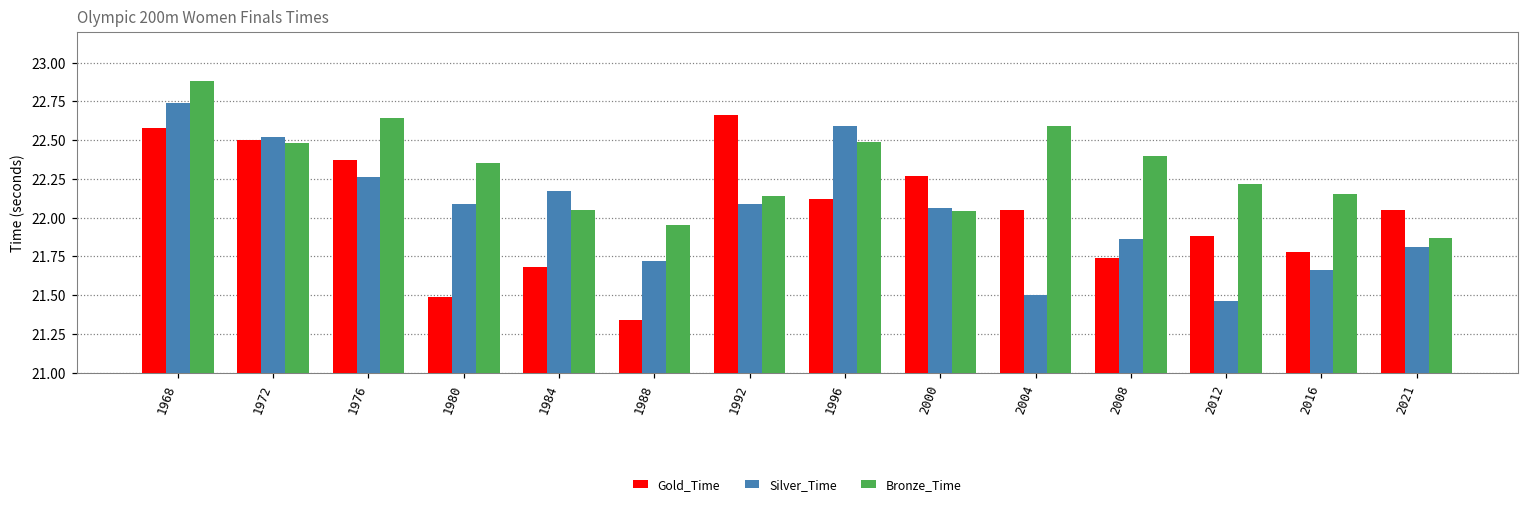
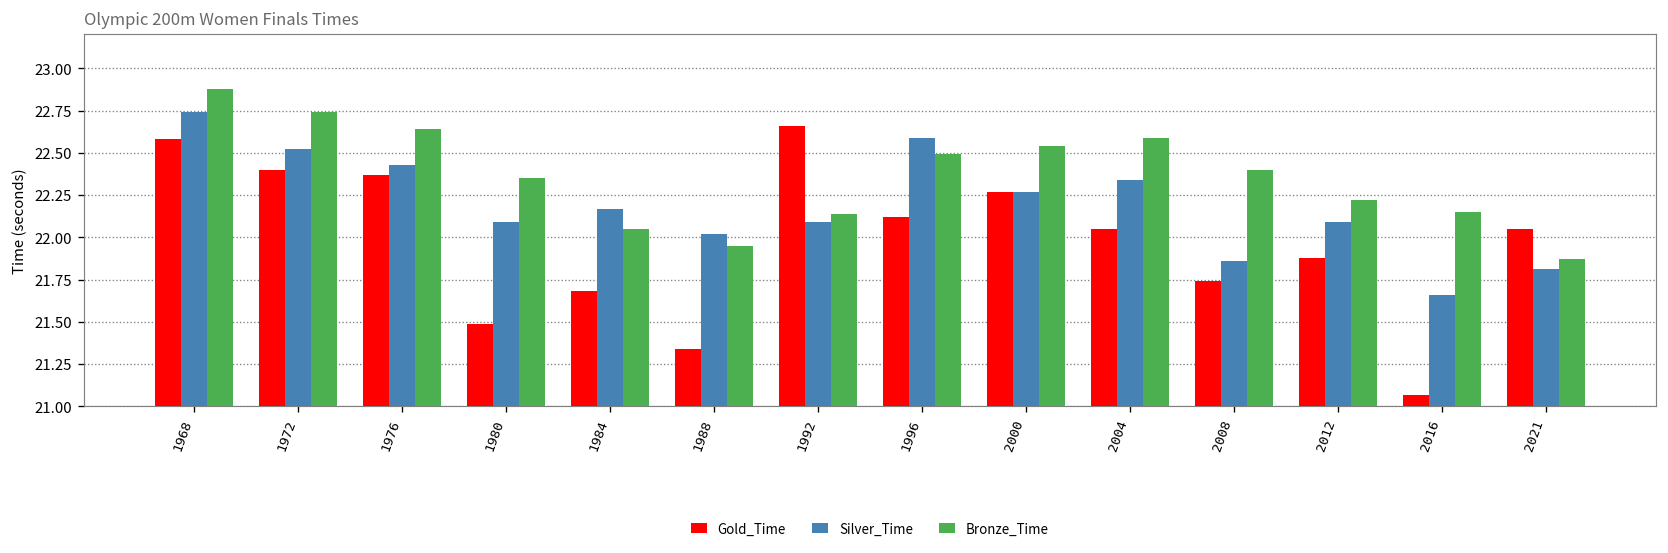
  {
    "Gold_Time": {
      "1968": 22.58,
-     "1972": 22.5,
+     "1972": 22.4,
      "1976": 22.37,
      "1980": 21.49,
      "1984": 21.68,
      "1988": 21.34,
      "1992": 22.66,
      "1996": 22.12,
      "2000": 22.27,
      "2004": 22.05,
      "2008": 21.74,
      "2012": 21.88,
-     "2016": 21.78,
+     "2016": 21.07,
      "2021": 22.05
    },
    "Silver_Time": {
      "1968": 22.74,
      "1972": 22.52,
-     "1976": 22.26,
+     "1976": 22.43,
      "1980": 22.09,
      "1984": 22.17,
-     "1988": 21.72,
+     "1988": 22.02,
      "1992": 22.09,
      "1996": 22.59,
-     "2000": 22.06,
-     "2004": 21.50,
+     "2000": 22.27,
+     "2004": 22.34,
      "2008": 21.86,
-     "2012": 21.46,
+     "2012": 22.09,
      "2016": 21.66,
      "2021": 21.81
    },
    "Bronze_Time": {
      "1968": 22.88,
-     "1972": 22.48,
+     "1972": 22.74,
      "1976": 22.64,
      "1980": 22.35,
      "1984": 22.05,
      "1988": 21.95,
      "1992": 22.14,
      "1996": 22.49,
-     "2000": 22.04,
+     "2000": 22.54,
      "2004": 22.59,
      "2008": 22.40,
      "2012": 22.22,
      "2016": 22.15,
      "2021": 21.87
    }
  }
